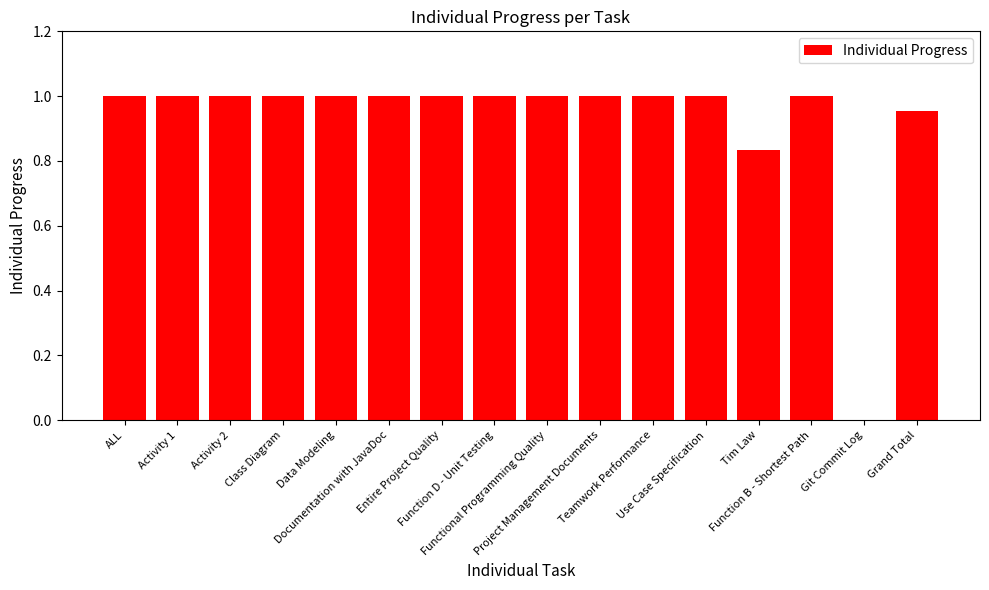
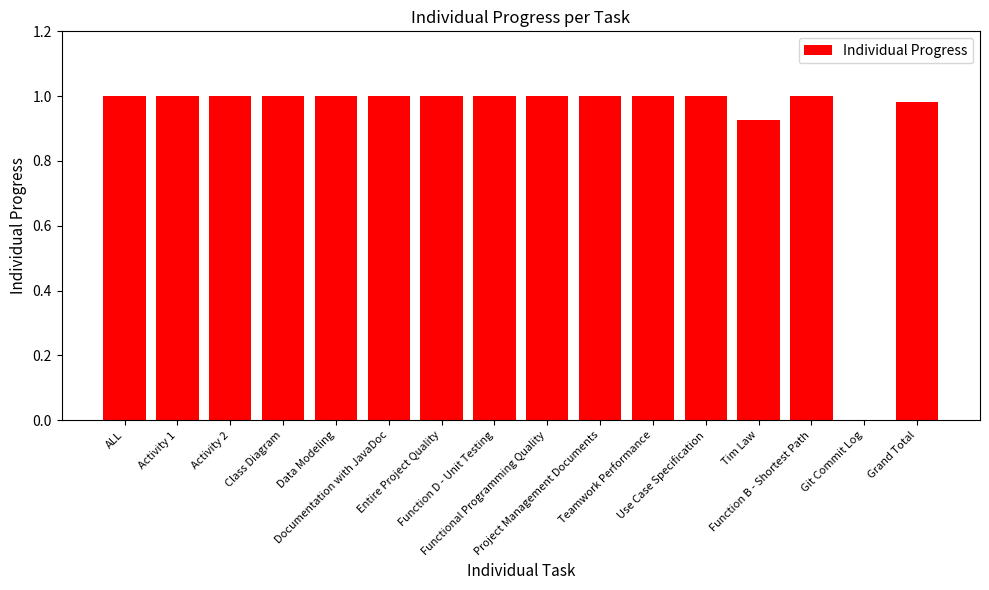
  {
    "ALL": 1.00,
    "Activity 1": 1.00,
    "Activity 2": 1.00,
    "Class Diagram": 1.00,
    "Data Modeling": 1.00,
    "Documentation with JavaDoc": 1.00,
    "Entire Project Quality": 1.00,
    "Function D - Unit Testing": 1.00,
    "Functional Programming Quality": 1.00,
    "Project Management Documents": 1.00,
    "Teamwork Performance": 1.00,
    "Use Case Specification": 1.00,
-   "Tim Law": 0.83,
+   "Tim Law": 0.93,
    "Function B - Shortest Path": 1.00,
    "Git Commit Log": 0.00,
-   "Grand Total": 0.95
+   "Grand Total": 0.98
  }
